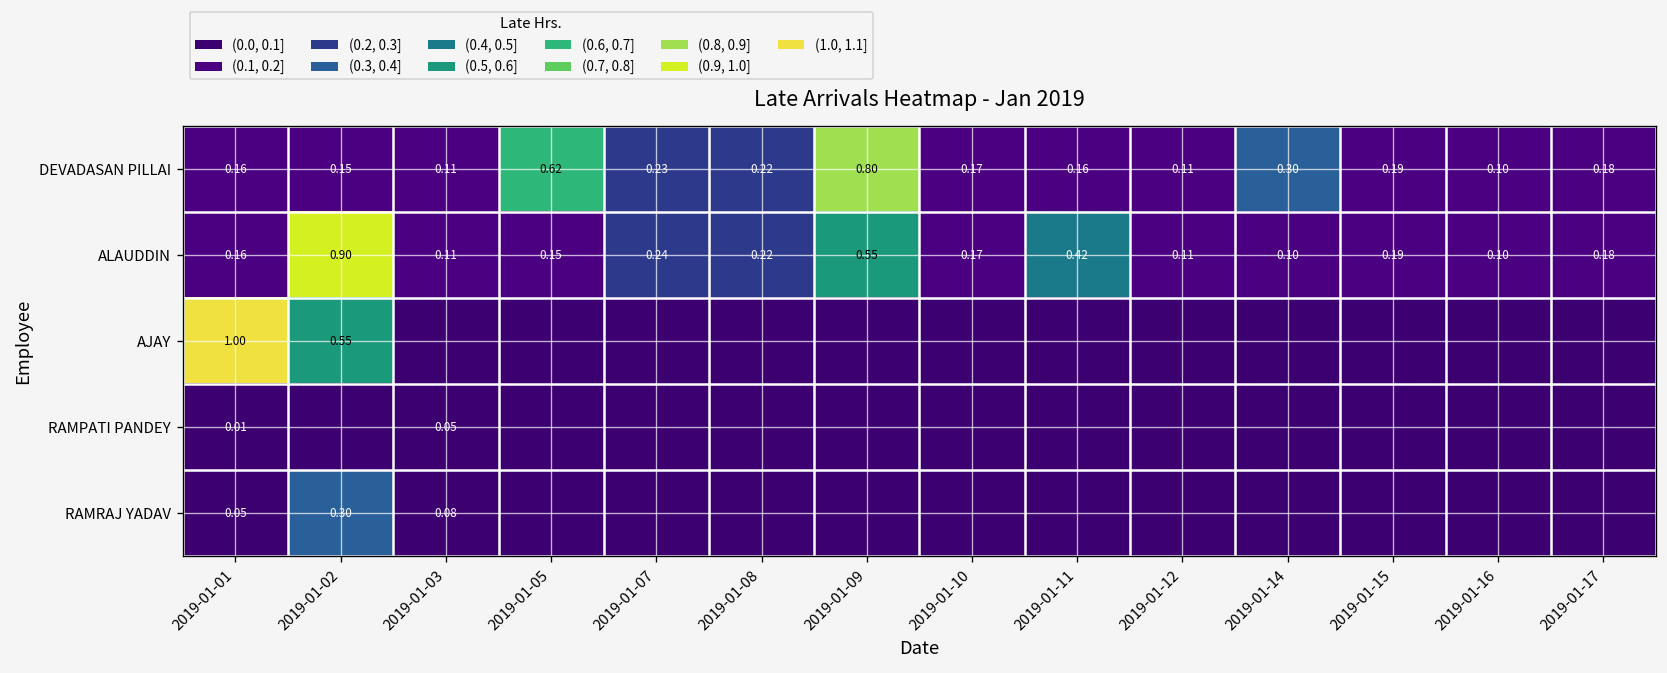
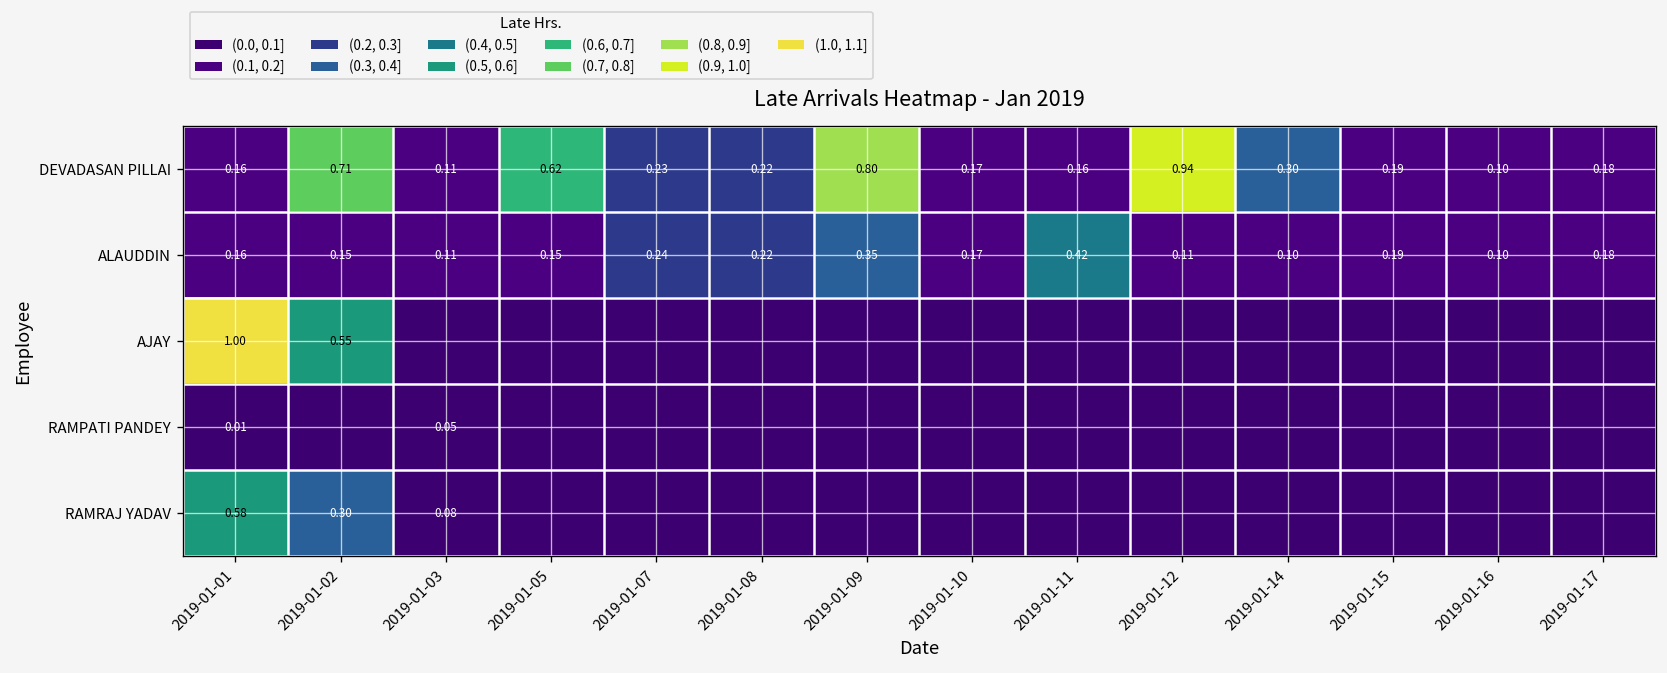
  {
    "DEVADASAN PILLAI": {
      "2019-01-01": 0.16,
-     "2019-01-02": 0.15,
+     "2019-01-02": 0.71,
      "2019-01-03": 0.11,
      "2019-01-05": 0.62,
      "2019-01-07": 0.23,
      "2019-01-08": 0.22,
      "2019-01-09": 0.80,
      "2019-01-10": 0.17,
      "2019-01-11": 0.16,
-     "2019-01-12": 0.11,
+     "2019-01-12": 0.94,
      "2019-01-14": 0.30,
      "2019-01-15": 0.19,
      "2019-01-16": 0.10,
      "2019-01-17": 0.18
    },
    "ALAUDDIN": {
      "2019-01-01": 0.16,
-     "2019-01-02": 0.90,
+     "2019-01-02": 0.15,
      "2019-01-03": 0.11,
      "2019-01-05": 0.15,
      "2019-01-07": 0.24,
      "2019-01-08": 0.22,
-     "2019-01-09": 0.55,
+     "2019-01-09": 0.35,
      "2019-01-10": 0.17,
      "2019-01-11": 0.42,
      "2019-01-12": 0.11,
      "2019-01-14": 0.10,
      "2019-01-15": 0.19,
      "2019-01-16": 0.10,
      "2019-01-17": 0.18
    },
    "AJAY": {
      "2019-01-01": 1.00,
      "2019-01-02": 0.55
    },
    "RAMPATI PANDEY": {
      "2019-01-01": 0.01,
      "2019-01-03": 0.05
    },
    "RAMRAJ YADAV": {
-     "2019-01-01": 0.05,
+     "2019-01-01": 0.58,
      "2019-01-02": 0.30,
      "2019-01-03": 0.08
    }
  }
